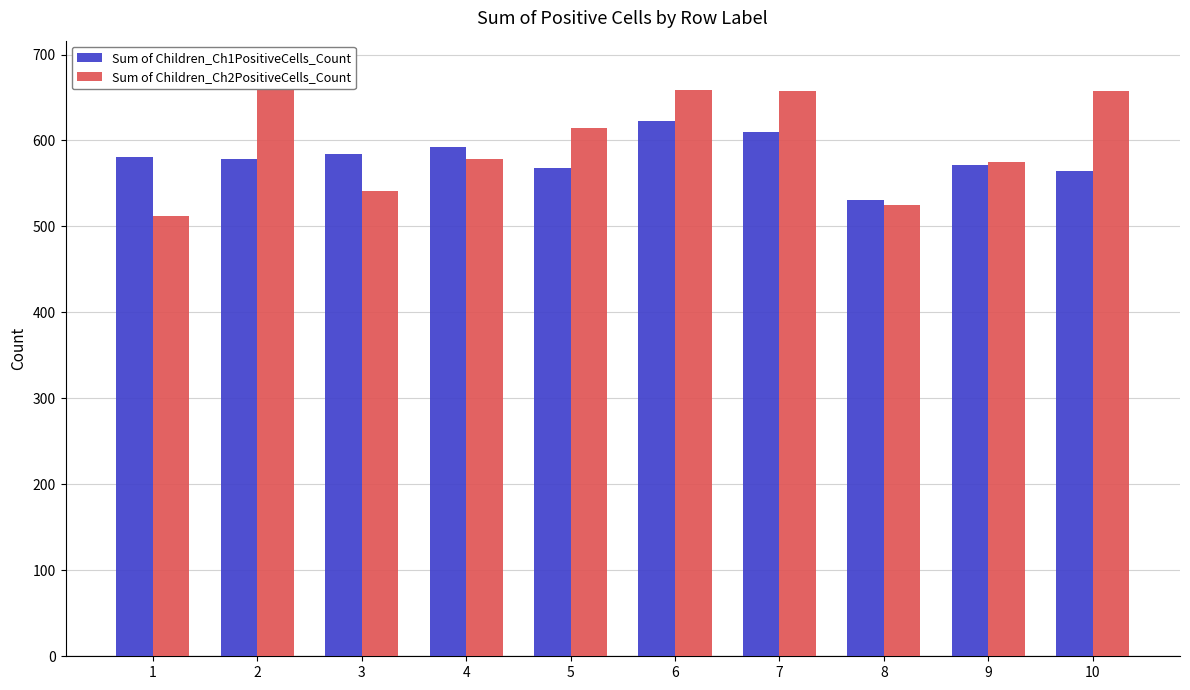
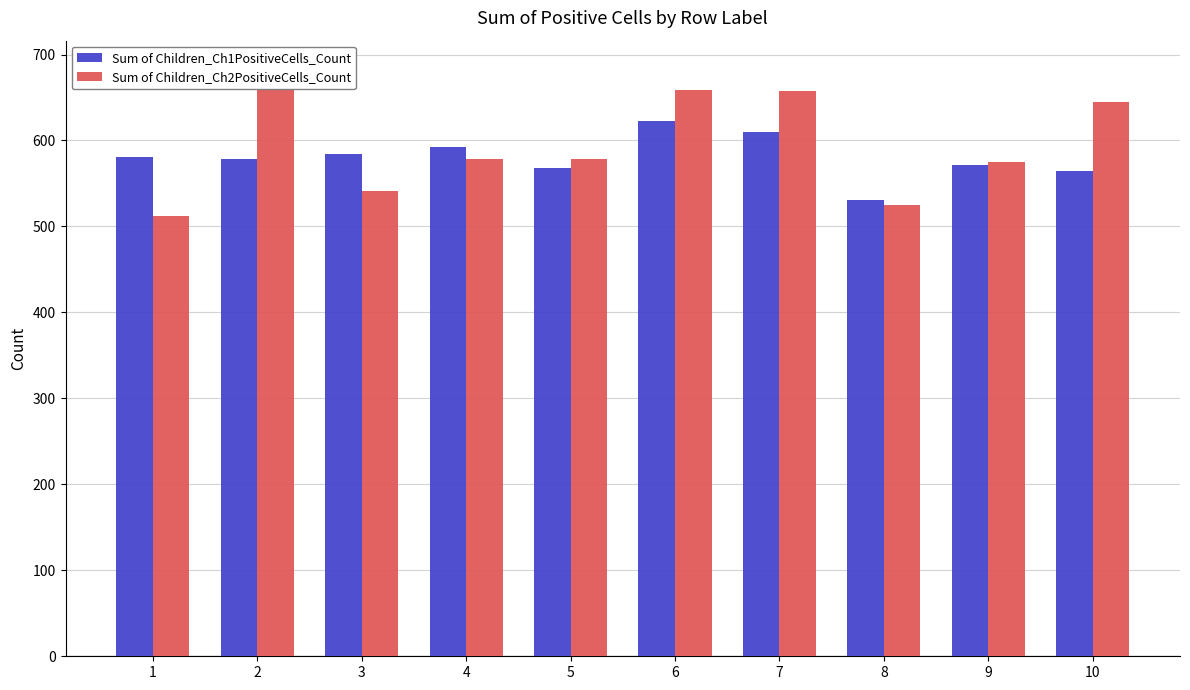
  {
    "Sum of Children_Ch1PositiveCells_Count": {
      "1": 580,
      "2": 580,
      "3": 580,
      "4": 590,
      "5": 570,
      "6": 620,
      "7": 610,
      "8": 530,
      "9": 570,
      "10": 560
    },
    "Sum of Children_Ch2PositiveCells_Count": {
      "1": 510,
      "3": 540,
      "4": 580,
-     "5": 610,
+     "5": 580,
      "6": 660,
      "7": 660,
      "8": 530,
      "9": 580,
-     "10": 660
+     "10": 650
    }
  }
